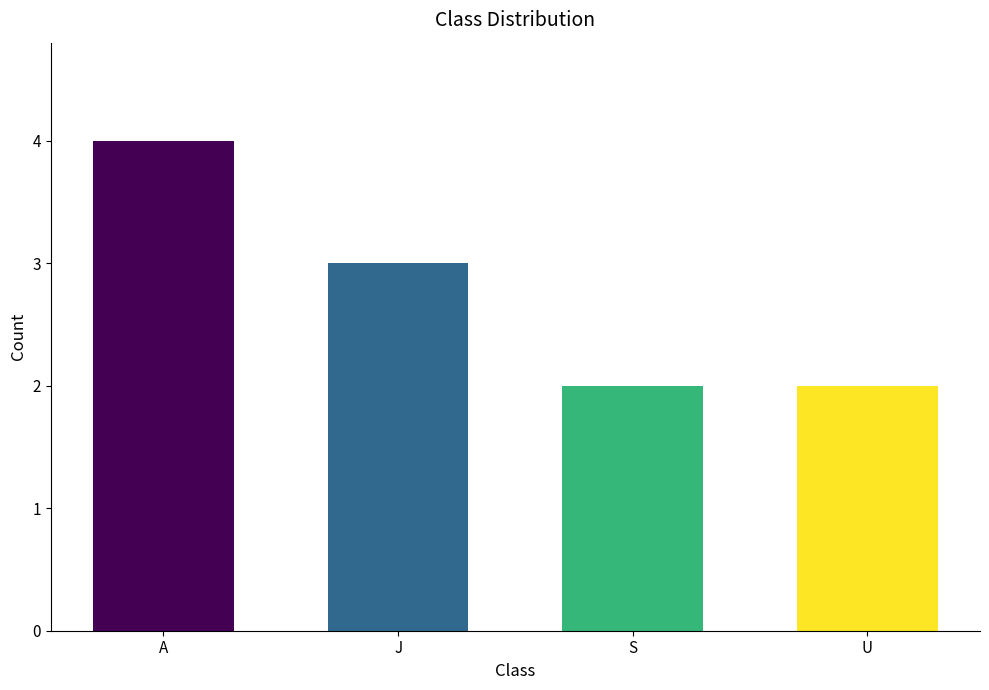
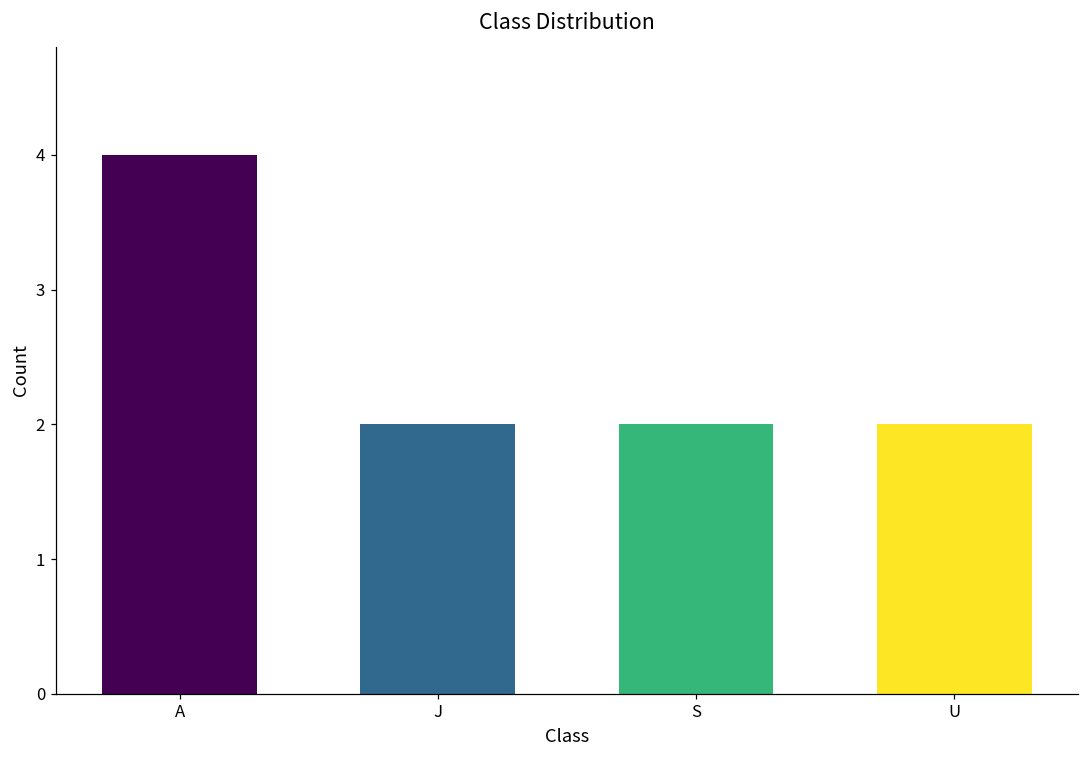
  {
    "A": 4,
-   "J": 3,
+   "J": 2,
    "S": 2,
    "U": 2
  }
